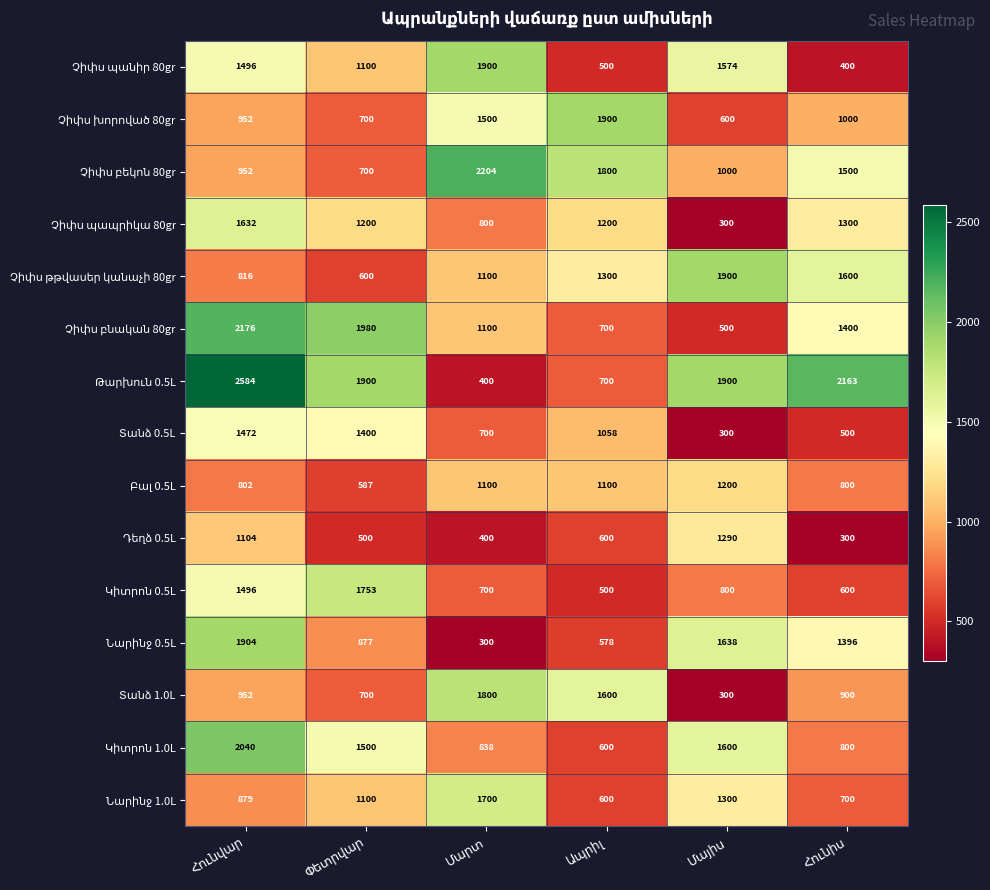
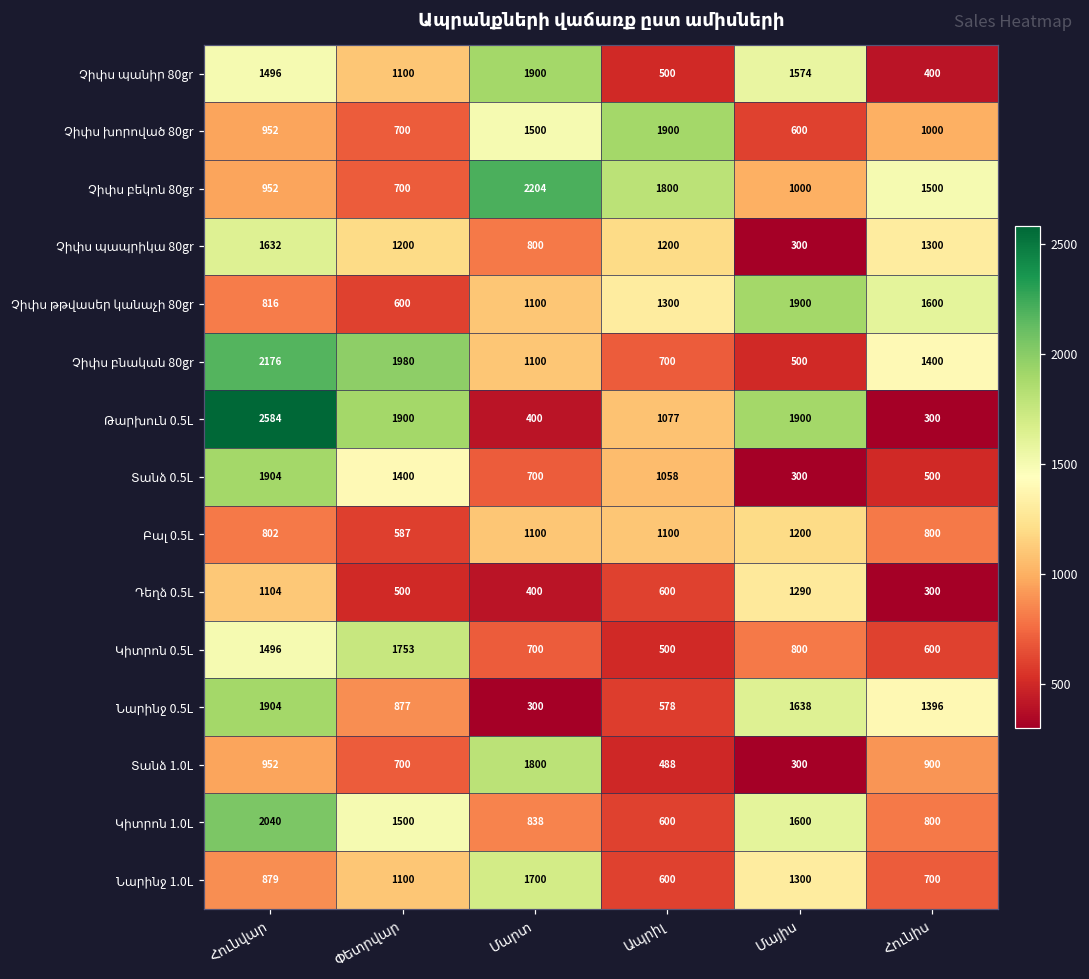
  {
    "Չիփս պանիր 80gr": {
      "Հունվար": 1496,
      "Փետրվար": 1100,
      "Մարտ": 1900,
      "Ապրիլ": 500,
      "Մայիս": 1574,
      "Հունիս": 400
    },
    "Չիփս խորոված 80gr": {
      "Հունվար": 952,
      "Փետրվար": 700,
      "Մարտ": 1500,
      "Ապրիլ": 1900,
      "Մայիս": 600,
      "Հունիս": 1000
    },
    "Չիփս բեկոն 80gr": {
      "Հունվար": 952,
      "Փետրվար": 700,
      "Մարտ": 2204,
      "Ապրիլ": 1800,
      "Մայիս": 1000,
      "Հունիս": 1500
    },
    "Չիփս պապրիկա 80gr": {
      "Հունվար": 1632,
      "Փետրվար": 1200,
      "Մարտ": 800,
      "Ապրիլ": 1200,
      "Մայիս": 300,
      "Հունիս": 1300
    },
    "Չիփս թթվասեր կանաչի 80gr": {
      "Հունվար": 816,
      "Փետրվար": 600,
      "Մարտ": 1100,
      "Ապրիլ": 1300,
      "Մայիս": 1900,
      "Հունիս": 1600
    },
    "Չիփս բնական 80gr": {
      "Հունվար": 2176,
      "Փետրվար": 1980,
      "Մարտ": 1100,
      "Ապրիլ": 700,
      "Մայիս": 500,
      "Հունիս": 1400
    },
    "Թարխուն 0.5L": {
      "Հունվար": 2584,
      "Փետրվար": 1900,
      "Մարտ": 400,
-     "Ապրիլ": 700,
+     "Ապրիլ": 1077,
      "Մայիս": 1900,
-     "Հունիս": 2163
+     "Հունիս": 300
    },
    "Տանձ 0.5L": {
-     "Հունվար": 1472,
+     "Հունվար": 1904,
      "Փետրվար": 1400,
      "Մարտ": 700,
      "Ապրիլ": 1058,
      "Մայիս": 300,
      "Հունիս": 500
    },
    "Բալ 0.5L": {
      "Հունվար": 802,
      "Փետրվար": 587,
      "Մարտ": 1100,
      "Ապրիլ": 1100,
      "Մայիս": 1200,
      "Հունիս": 800
    },
    "Դեղձ 0.5L": {
      "Հունվար": 1104,
      "Փետրվար": 500,
      "Մարտ": 400,
      "Ապրիլ": 600,
      "Մայիս": 1290,
      "Հունիս": 300
    },
    "Կիտրոն 0.5L": {
      "Հունվար": 1496,
      "Փետրվար": 1753,
      "Մարտ": 700,
      "Ապրիլ": 500,
      "Մայիս": 800,
      "Հունիս": 600
    },
    "Նարինջ 0.5L": {
      "Հունվար": 1904,
      "Փետրվար": 877,
      "Մարտ": 300,
      "Ապրիլ": 578,
      "Մայիս": 1638,
      "Հունիս": 1396
    },
    "Տանձ 1.0L": {
      "Հունվար": 952,
      "Փետրվար": 700,
      "Մարտ": 1800,
-     "Ապրիլ": 1600,
+     "Ապրիլ": 488,
      "Մայիս": 300,
      "Հունիս": 900
    },
    "Կիտրոն 1.0L": {
      "Հունվար": 2040,
      "Փետրվար": 1500,
      "Մարտ": 838,
      "Ապրիլ": 600,
      "Մայիս": 1600,
      "Հունիս": 800
    },
    "Նարինջ 1.0L": {
      "Հունվար": 879,
      "Փետրվար": 1100,
      "Մարտ": 1700,
      "Ապրիլ": 600,
      "Մայիս": 1300,
      "Հունիս": 700
    }
  }
